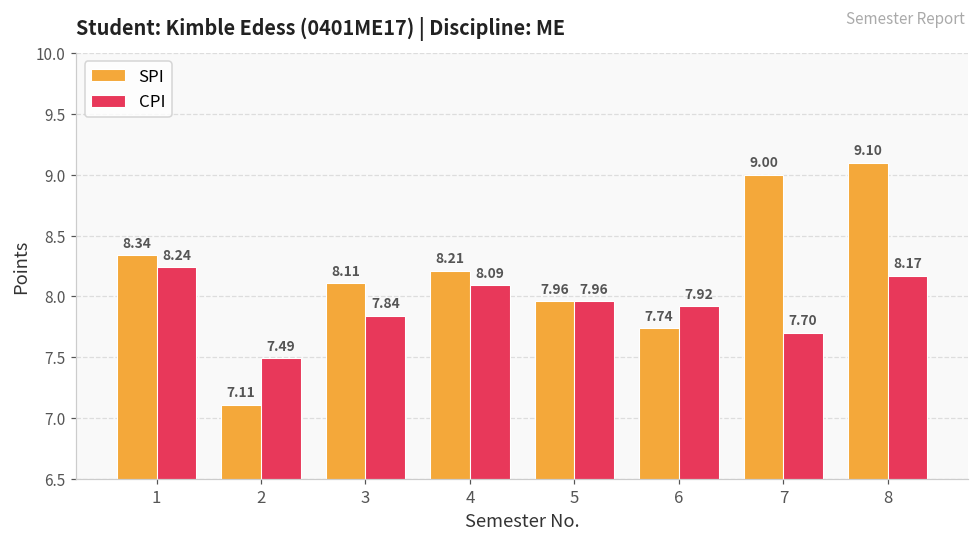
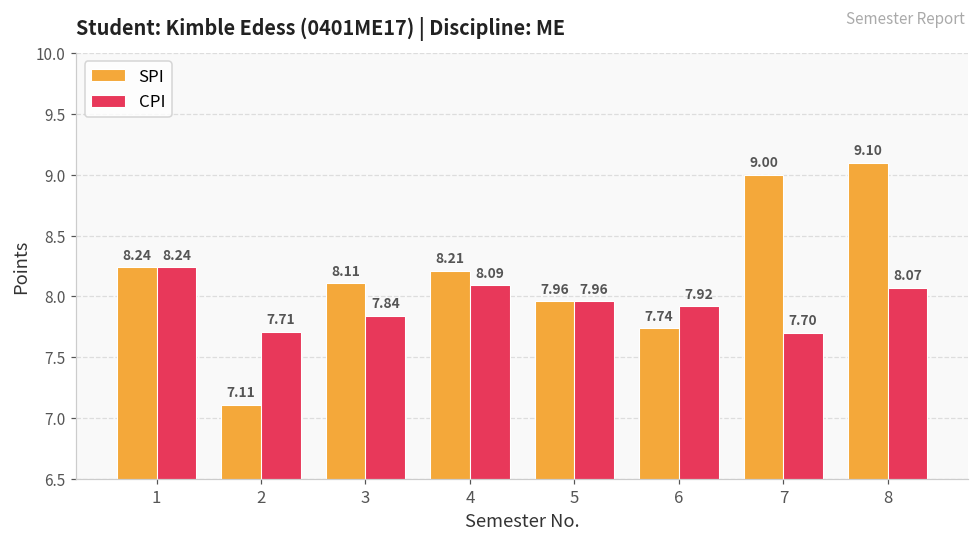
  {
    "SPI": {
-     "1": 8.34,
+     "1": 8.24,
      "2": 7.11,
      "3": 8.11,
      "4": 8.21,
      "5": 7.96,
      "6": 7.74,
      "7": 9.00,
      "8": 9.10
    },
    "CPI": {
      "1": 8.24,
-     "2": 7.49,
+     "2": 7.71,
      "3": 7.84,
      "4": 8.09,
      "5": 7.96,
      "6": 7.92,
      "7": 7.70,
-     "8": 8.17
+     "8": 8.07
    }
  }
